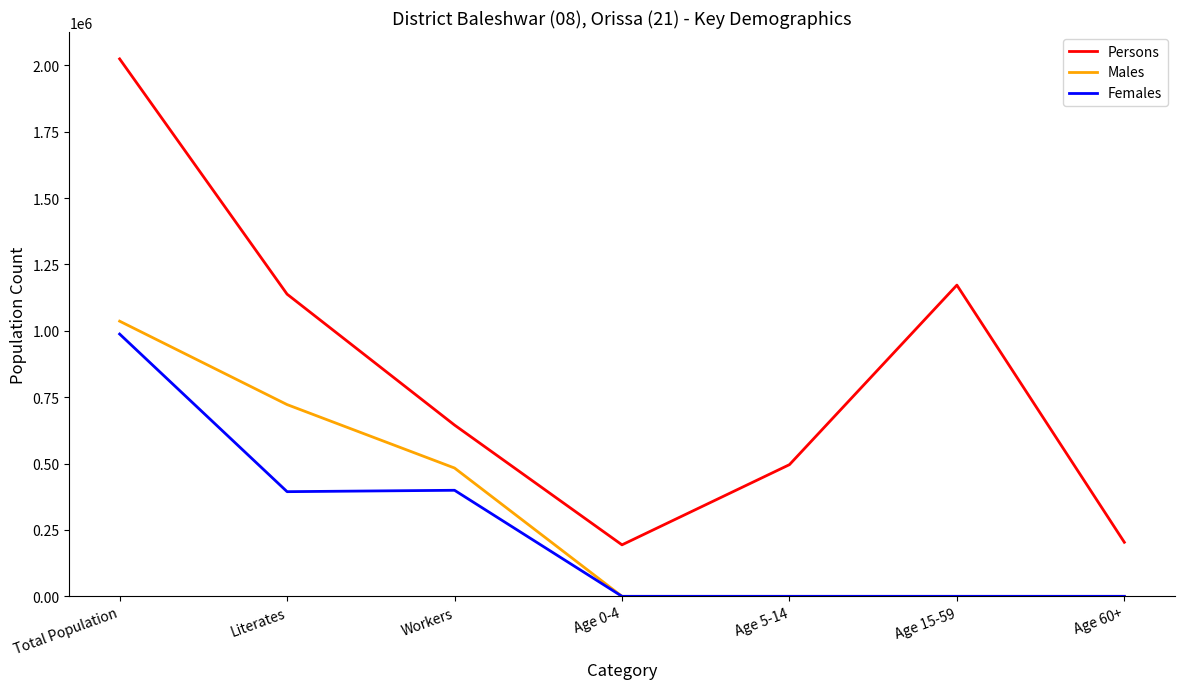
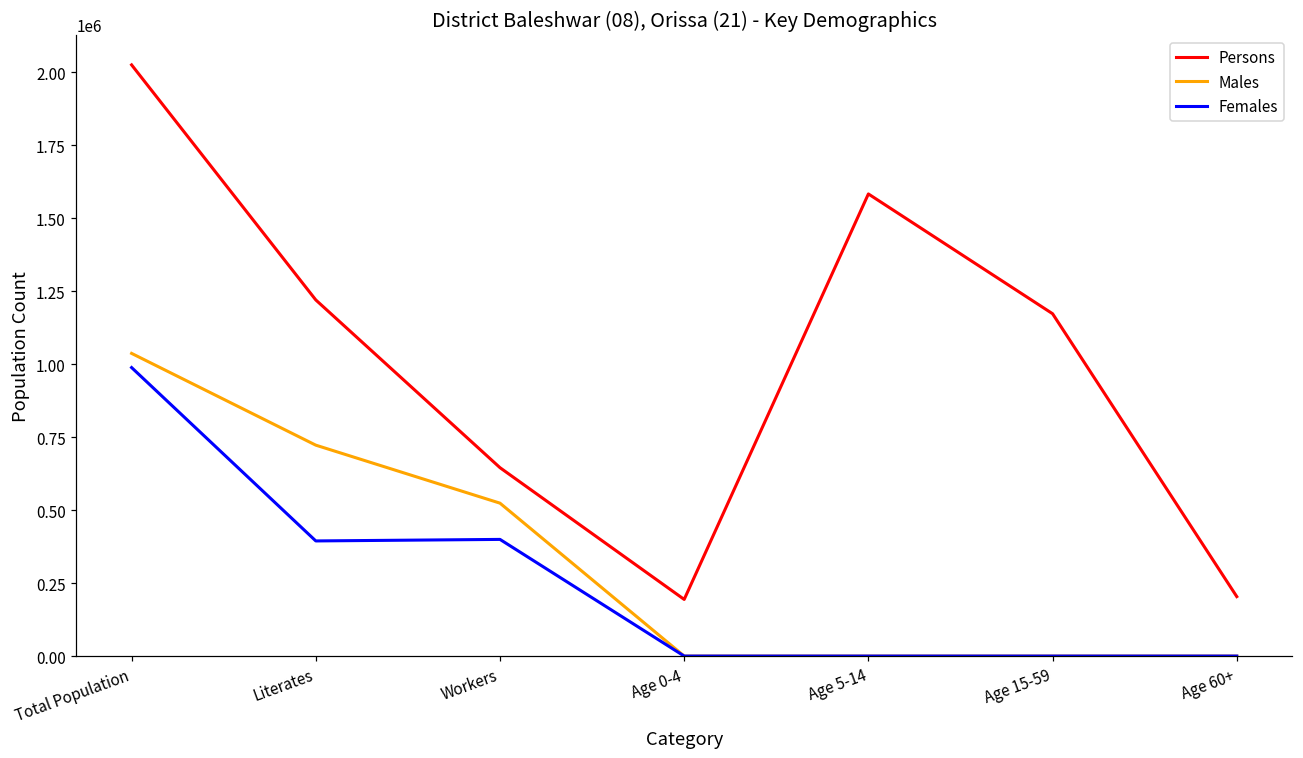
  {
    "Persons": {
      "Total Population": 2020000,
-     "Literates": 1140000,
+     "Literates": 1220000,
      "Workers": 650000,
      "Age 0-4": 190000,
-     "Age 5-14": 500000,
+     "Age 5-14": 1580000,
      "Age 15-59": 1170000,
      "Age 60+": 200000
    },
    "Males": {
      "Total Population": 1040000,
      "Literates": 720000,
-     "Workers": 480000
+     "Workers": 520000
    },
    "Females": {
      "Total Population": 990000,
      "Literates": 390000,
      "Workers": 400000
    }
  }
